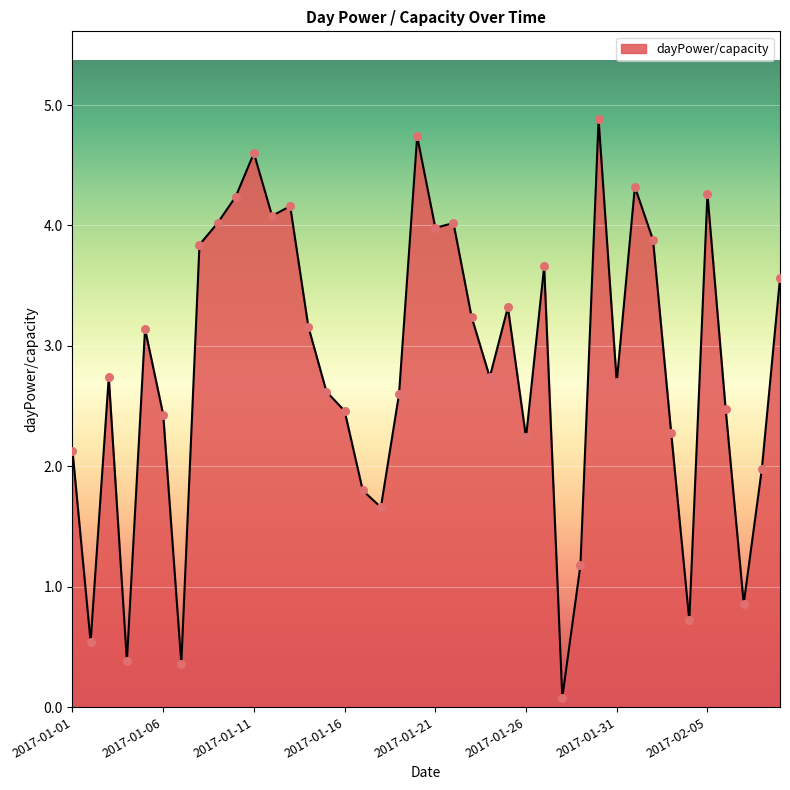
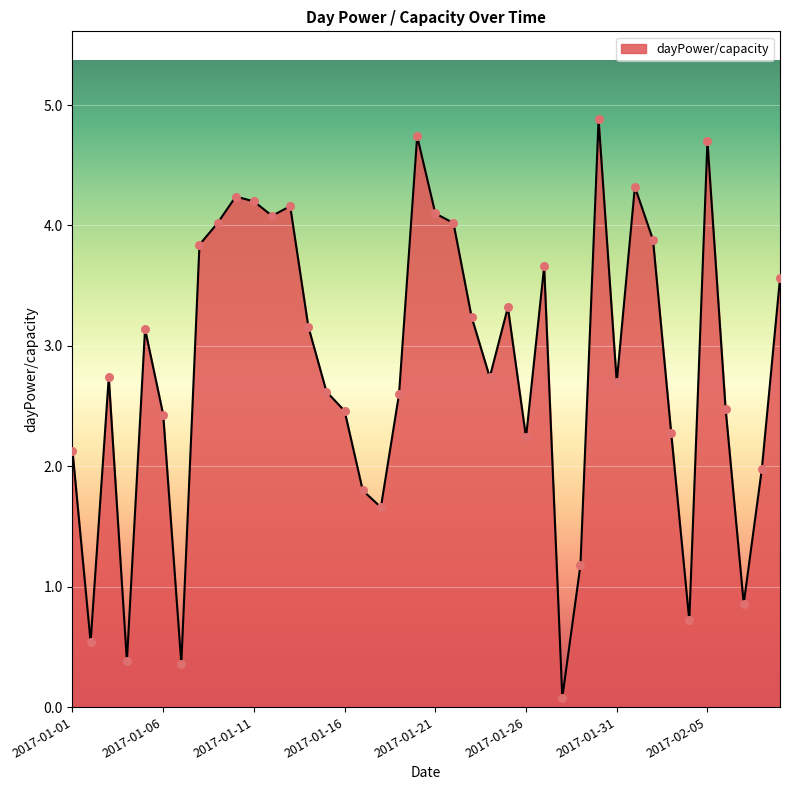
  {
    "2017-01-01": 2.13,
    "2017-01-06": 2.43,
-   "2017-01-11": 4.6,
+   "2017-01-11": 4.2,
    "2017-01-16": 2.46,
-   "2017-01-21": 3.98,
+   "2017-01-21": 4.10,
    "2017-01-26": 2.24,
    "2017-01-31": 2.70,
-   "2017-02-05": 4.26
+   "2017-02-05": 4.70
  }
